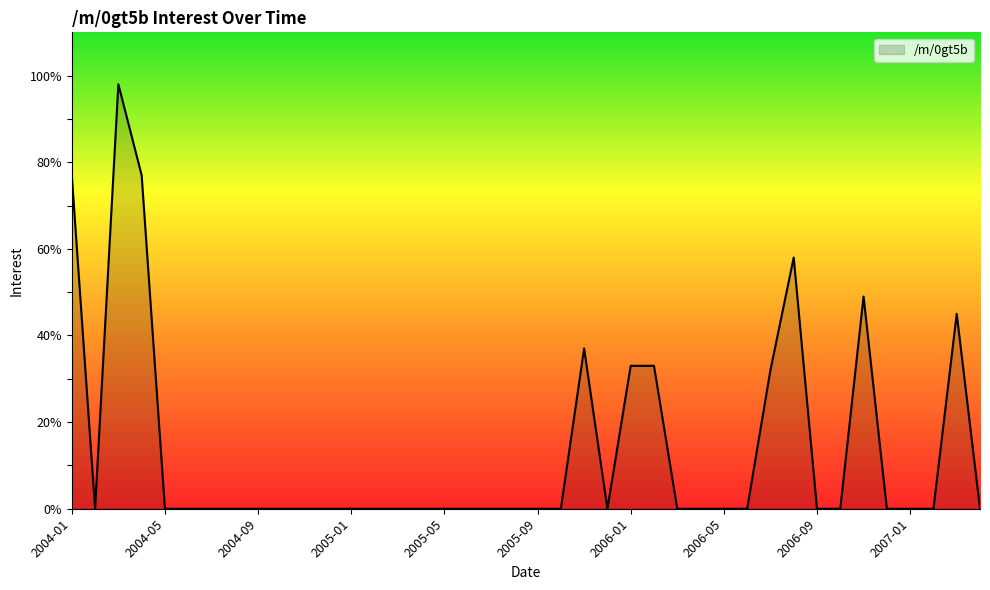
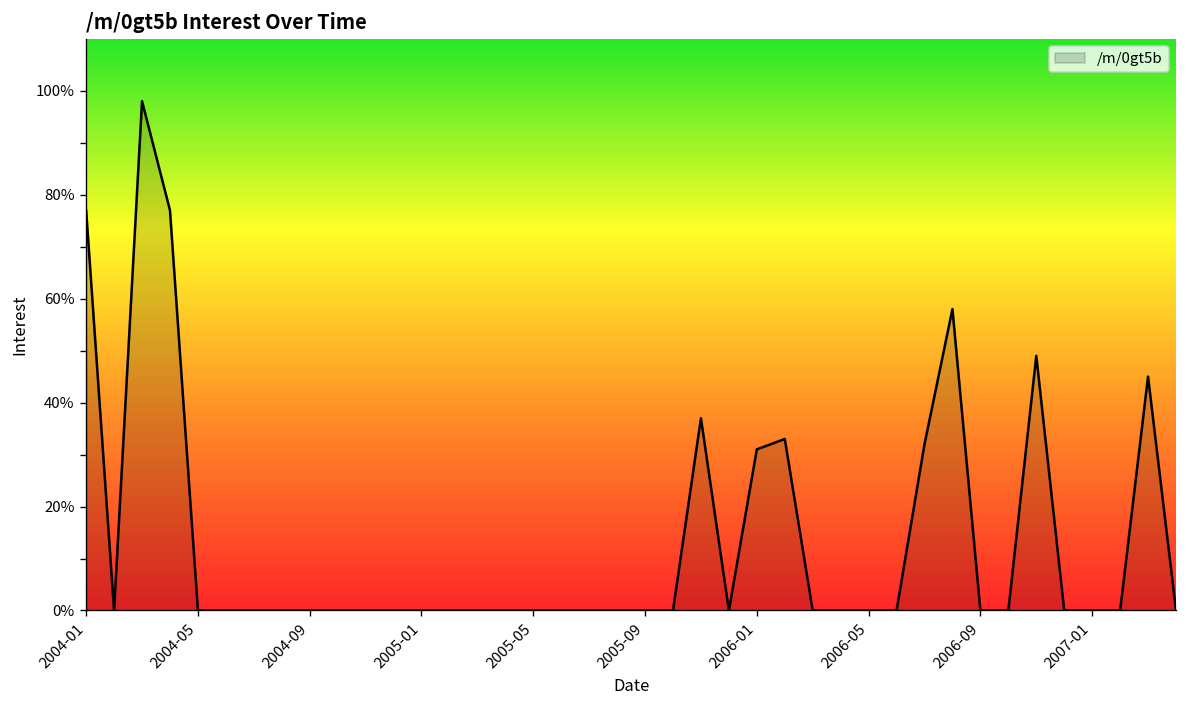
  {
    "2004-01": "77%",
    "2004-05": "0%",
    "2004-09": "0%",
    "2005-01": "0%",
    "2005-05": "0%",
    "2005-09": "0%",
-   "2006-01": "33%",
+   "2006-01": "31%",
    "2006-05": "0%",
    "2006-09": "0%",
    "2007-01": "0%"
  }
